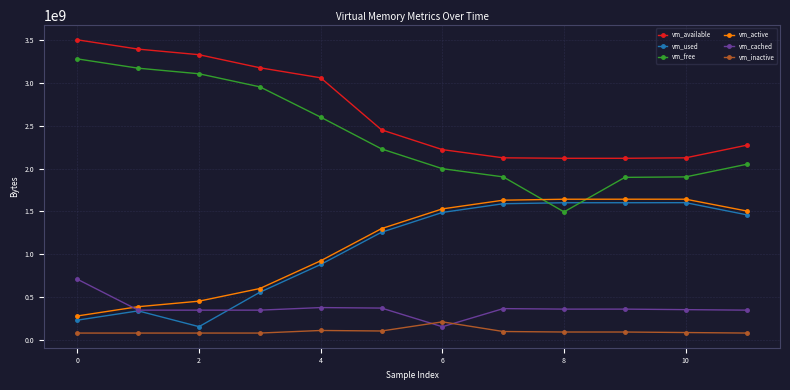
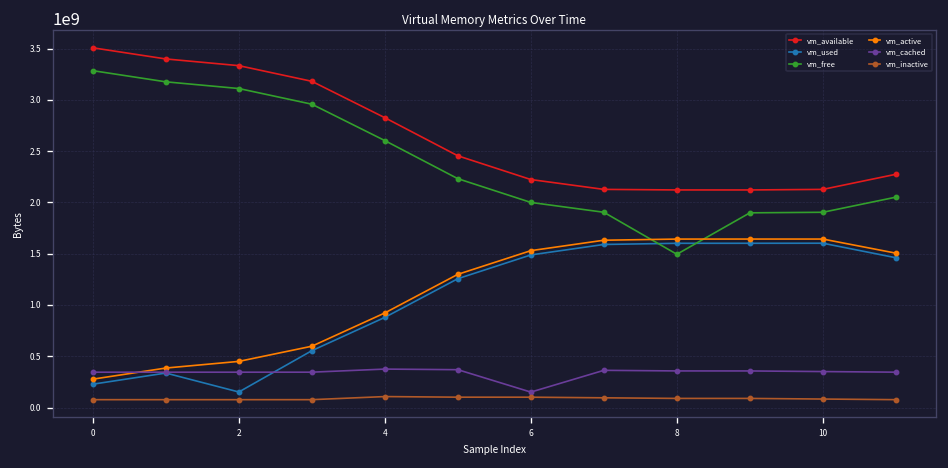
  {
    "vm_available": {
      "0": 3500000000,
      "2": 3300000000,
-     "4": 3100000000,
+     "4": 2800000000,
      "6": 2200000000,
      "8": 2100000000,
      "10": 2100000000
    },
    "vm_used": {
      "0": 200000000,
      "2": 200000000,
      "4": 900000000,
      "6": 1500000000,
      "8": 1600000000,
      "10": 1600000000
    },
    "vm_free": {
      "0": 3300000000,
      "2": 3100000000,
      "4": 2600000000,
      "6": 2000000000,
      "8": 1500000000,
      "10": 1900000000
    },
    "vm_active": {
      "0": 300000000,
      "2": 500000000,
      "4": 900000000,
      "6": 1500000000,
      "8": 1600000000,
      "10": 1600000000
    },
    "vm_cached": {
-     "0": 700000000,
+     "0": 300000000,
      "2": 300000000,
      "4": 400000000,
      "6": 200000000,
      "8": 400000000,
      "10": 400000000
    },
    "vm_inactive": {
      "0": 100000000,
      "2": 100000000,
      "4": 100000000,
-     "6": 200000000,
+     "6": 100000000,
      "8": 100000000,
      "10": 100000000
    }
  }
